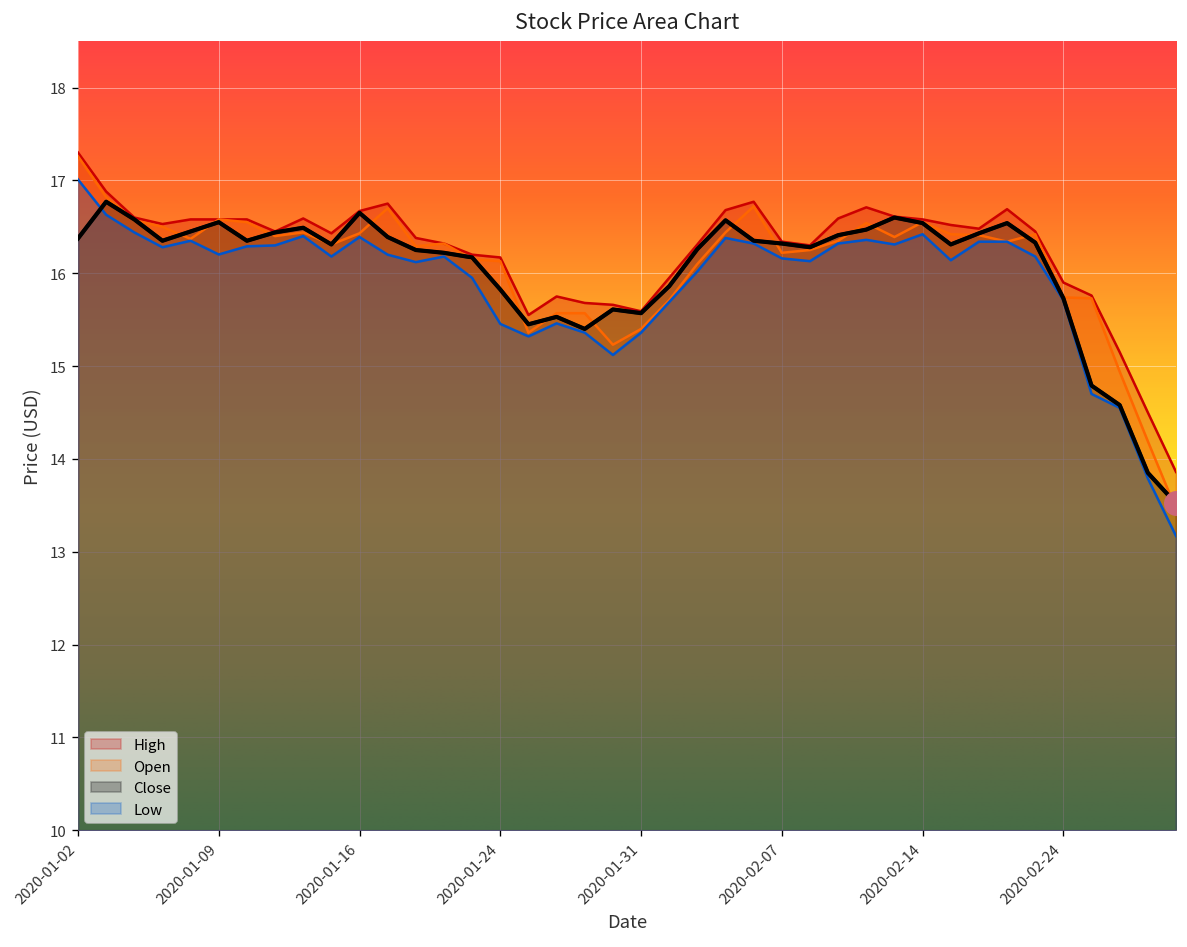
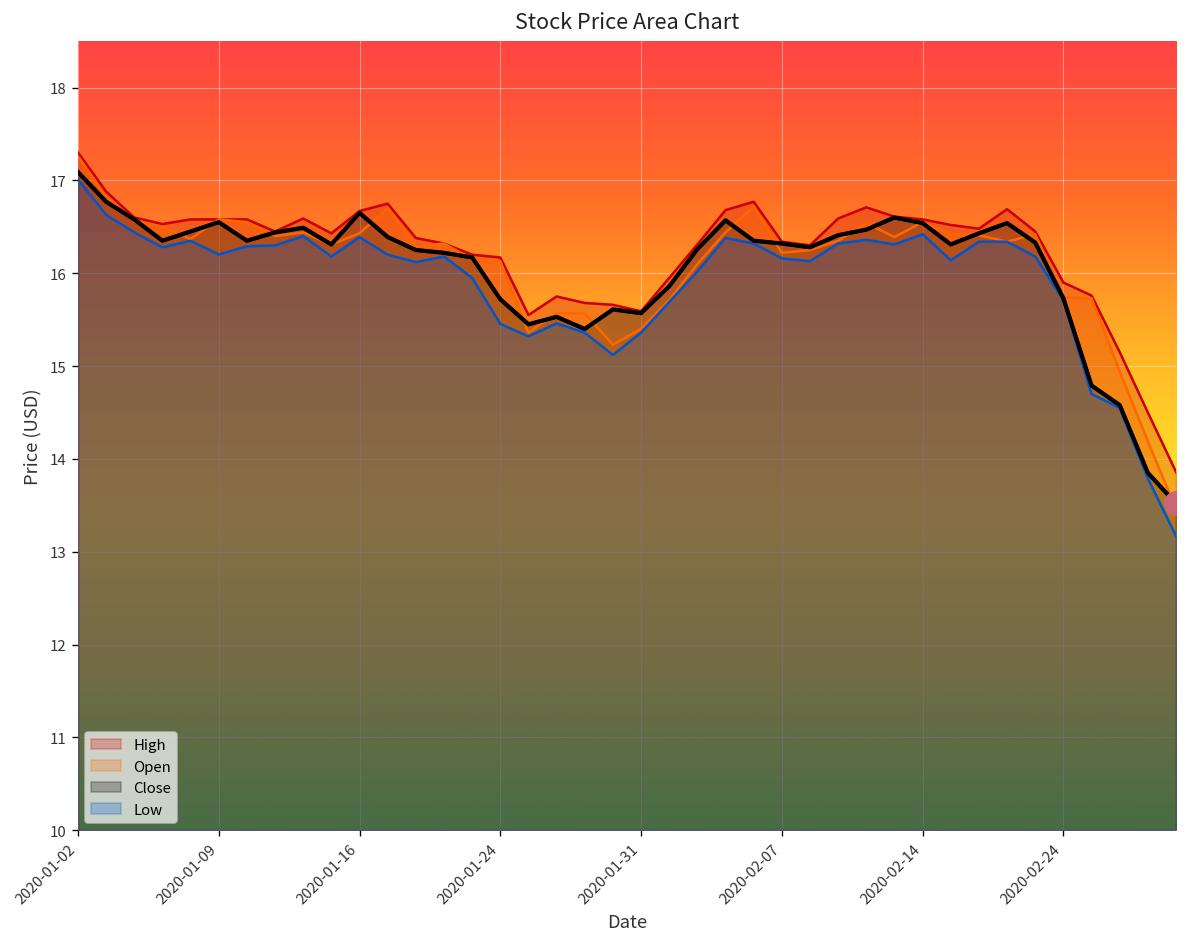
  {
    "Close": {
-     "2020-01-02": 16.4,
-     "2020-01-24": 15.8
+     "2020-01-02": 17.1,
+     "2020-01-24": 15.7
    },
    "Low": {
      "2020-01-02": 17.0,
      "2020-01-09": 16.2,
      "2020-01-16": 16.4,
      "2020-01-24": 15.5,
      "2020-01-31": 15.4,
      "2020-02-07": 16.2,
      "2020-02-14": 16.4
    }
  }
